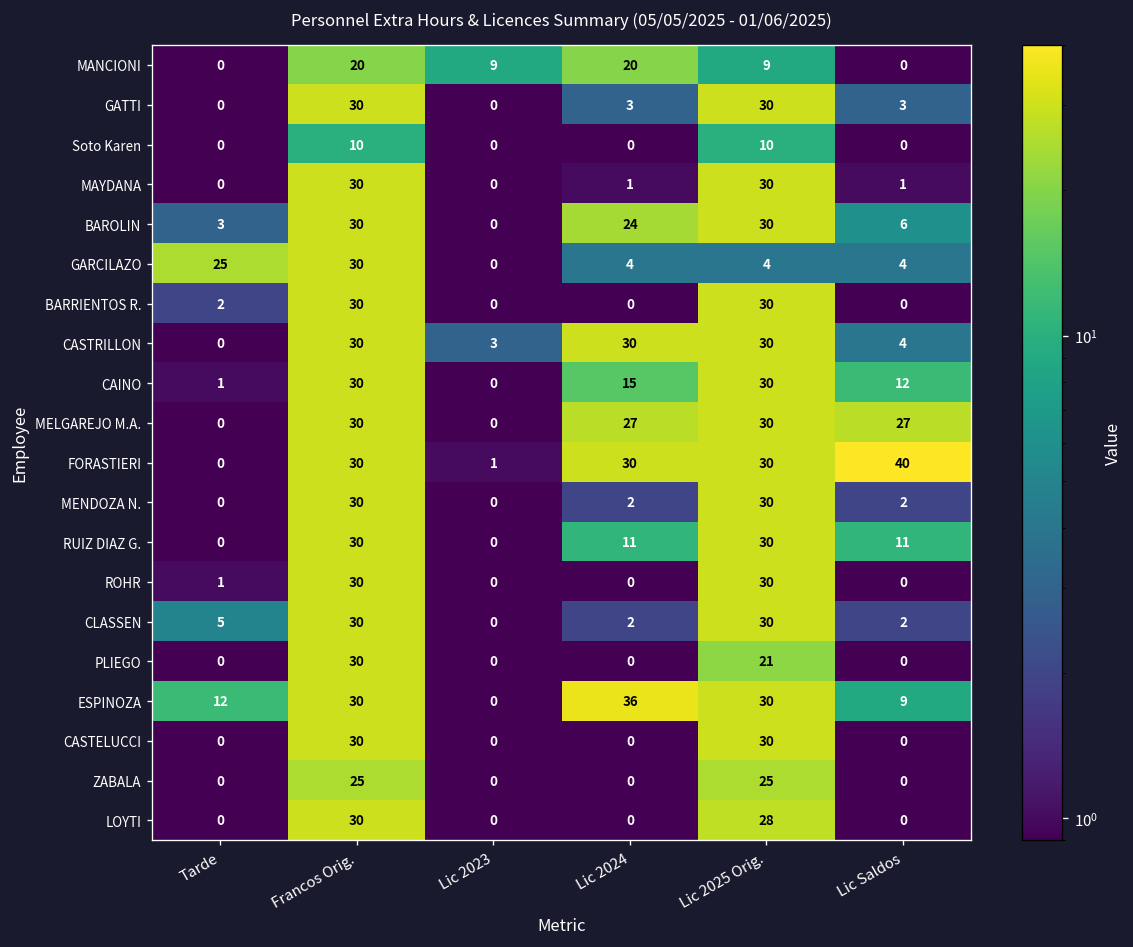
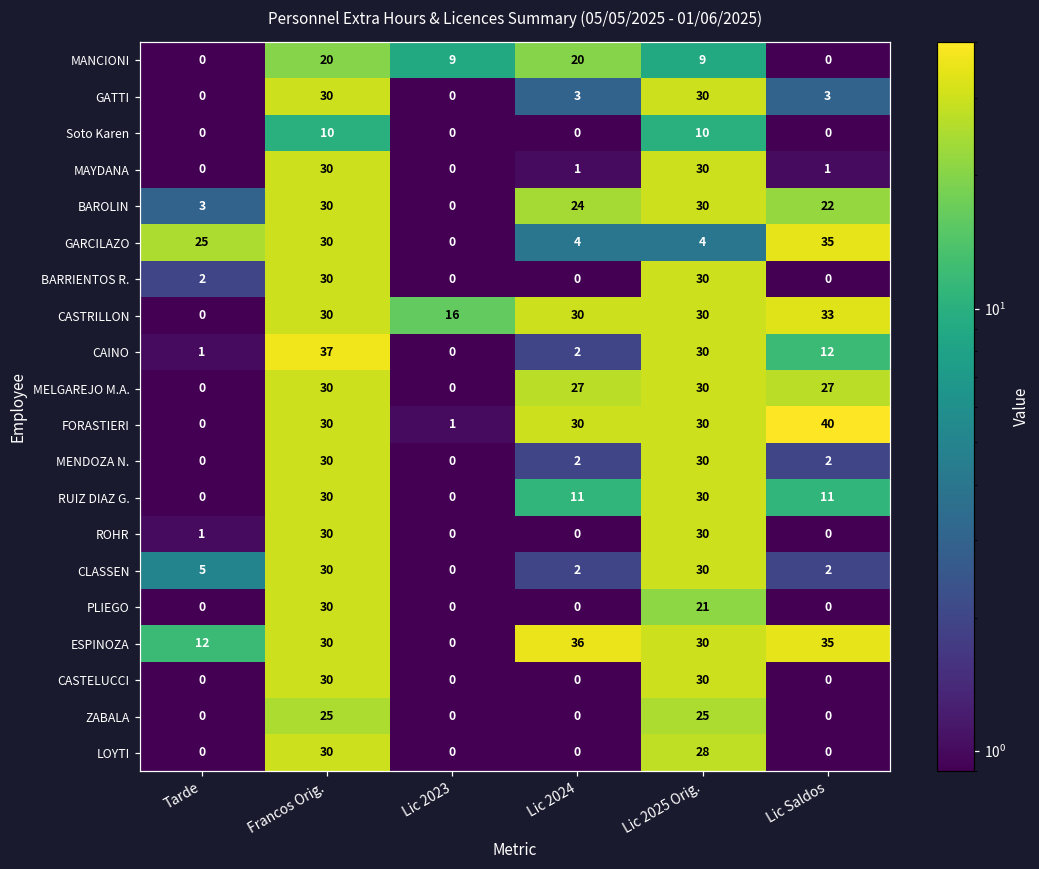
  {
    "MANCIONI": {
      "Tarde": 0,
      "Francos Orig.": 20,
      "Lic 2023": 9,
      "Lic 2024": 20,
      "Lic 2025 Orig.": 9,
      "Lic Saldos": 0
    },
    "GATTI": {
      "Tarde": 0,
      "Francos Orig.": 30,
      "Lic 2023": 0,
      "Lic 2024": 3,
      "Lic 2025 Orig.": 30,
      "Lic Saldos": 3
    },
    "Soto Karen": {
      "Tarde": 0,
      "Francos Orig.": 10,
      "Lic 2023": 0,
      "Lic 2024": 0,
      "Lic 2025 Orig.": 10,
      "Lic Saldos": 0
    },
    "MAYDANA": {
      "Tarde": 0,
      "Francos Orig.": 30,
      "Lic 2023": 0,
      "Lic 2024": 1,
      "Lic 2025 Orig.": 30,
      "Lic Saldos": 1
    },
    "BAROLIN": {
      "Tarde": 3,
      "Francos Orig.": 30,
      "Lic 2023": 0,
      "Lic 2024": 24,
      "Lic 2025 Orig.": 30,
-     "Lic Saldos": 6
+     "Lic Saldos": 22
    },
    "GARCILAZO": {
      "Tarde": 25,
      "Francos Orig.": 30,
      "Lic 2023": 0,
      "Lic 2024": 4,
      "Lic 2025 Orig.": 4,
-     "Lic Saldos": 4
+     "Lic Saldos": 35
    },
    "BARRIENTOS R.": {
      "Tarde": 2,
      "Francos Orig.": 30,
      "Lic 2023": 0,
      "Lic 2024": 0,
      "Lic 2025 Orig.": 30,
      "Lic Saldos": 0
    },
    "CASTRILLON": {
      "Tarde": 0,
      "Francos Orig.": 30,
-     "Lic 2023": 3,
+     "Lic 2023": 16,
      "Lic 2024": 30,
      "Lic 2025 Orig.": 30,
-     "Lic Saldos": 4
+     "Lic Saldos": 33
    },
    "CAINO": {
      "Tarde": 1,
-     "Francos Orig.": 30,
+     "Francos Orig.": 37,
      "Lic 2023": 0,
-     "Lic 2024": 15,
+     "Lic 2024": 2,
      "Lic 2025 Orig.": 30,
      "Lic Saldos": 12
    },
    "MELGAREJO M.A.": {
      "Tarde": 0,
      "Francos Orig.": 30,
      "Lic 2023": 0,
      "Lic 2024": 27,
      "Lic 2025 Orig.": 30,
      "Lic Saldos": 27
    },
    "FORASTIERI": {
      "Tarde": 0,
      "Francos Orig.": 30,
      "Lic 2023": 1,
      "Lic 2024": 30,
      "Lic 2025 Orig.": 30,
      "Lic Saldos": 40
    },
    "MENDOZA N.": {
      "Tarde": 0,
      "Francos Orig.": 30,
      "Lic 2023": 0,
      "Lic 2024": 2,
      "Lic 2025 Orig.": 30,
      "Lic Saldos": 2
    },
    "RUIZ DIAZ G.": {
      "Tarde": 0,
      "Francos Orig.": 30,
      "Lic 2023": 0,
      "Lic 2024": 11,
      "Lic 2025 Orig.": 30,
      "Lic Saldos": 11
    },
    "ROHR": {
      "Tarde": 1,
      "Francos Orig.": 30,
      "Lic 2023": 0,
      "Lic 2024": 0,
      "Lic 2025 Orig.": 30,
      "Lic Saldos": 0
    },
    "CLASSEN": {
      "Tarde": 5,
      "Francos Orig.": 30,
      "Lic 2023": 0,
      "Lic 2024": 2,
      "Lic 2025 Orig.": 30,
      "Lic Saldos": 2
    },
    "PLIEGO": {
      "Tarde": 0,
      "Francos Orig.": 30,
      "Lic 2023": 0,
      "Lic 2024": 0,
      "Lic 2025 Orig.": 21,
      "Lic Saldos": 0
    },
    "ESPINOZA": {
      "Tarde": 12,
      "Francos Orig.": 30,
      "Lic 2023": 0,
      "Lic 2024": 36,
      "Lic 2025 Orig.": 30,
-     "Lic Saldos": 9
+     "Lic Saldos": 35
    },
    "CASTELUCCI": {
      "Tarde": 0,
      "Francos Orig.": 30,
      "Lic 2023": 0,
      "Lic 2024": 0,
      "Lic 2025 Orig.": 30,
      "Lic Saldos": 0
    },
    "ZABALA": {
      "Tarde": 0,
      "Francos Orig.": 25,
      "Lic 2023": 0,
      "Lic 2024": 0,
      "Lic 2025 Orig.": 25,
      "Lic Saldos": 0
    },
    "LOYTI": {
      "Tarde": 0,
      "Francos Orig.": 30,
      "Lic 2023": 0,
      "Lic 2024": 0,
      "Lic 2025 Orig.": 28,
      "Lic Saldos": 0
    }
  }
